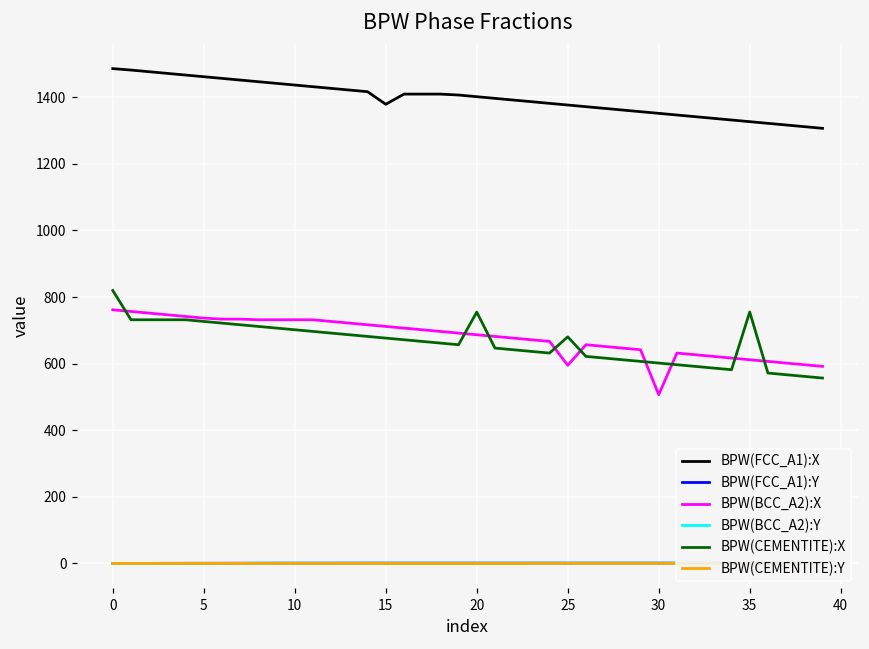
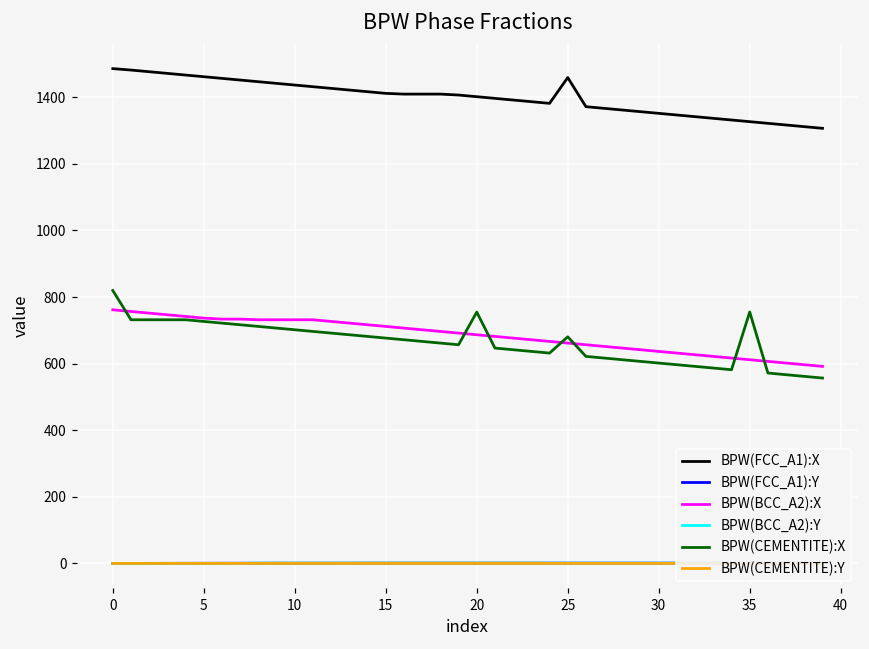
  {
    "BPW(FCC_A1):X": {
      "0": 1490,
      "5": 1460,
      "10": 1440,
-     "15": 1380,
+     "15": 1410,
      "20": 1400,
-     "25": 1380,
+     "25": 1460,
      "30": 1350,
      "35": 1330
    },
    "BPW(CEMENTITE):Y": {
      "0": 0,
      "5": 0,
      "10": 0,
      "15": 0,
      "20": 0,
      "25": 0,
      "30": 0
    },
    "BPW(BCC_A2):X": {
      "0": 760,
      "5": 740,
      "10": 730,
      "15": 710,
      "20": 690,
-     "25": 600,
-     "30": 510,
+     "25": 660,
+     "30": 640,
      "35": 610
    },
    "BPW(CEMENTITE):X": {
      "0": 820,
      "5": 730,
      "10": 700,
      "15": 680,
      "20": 760,
      "25": 680,
      "30": 600,
      "35": 760
    }
  }
